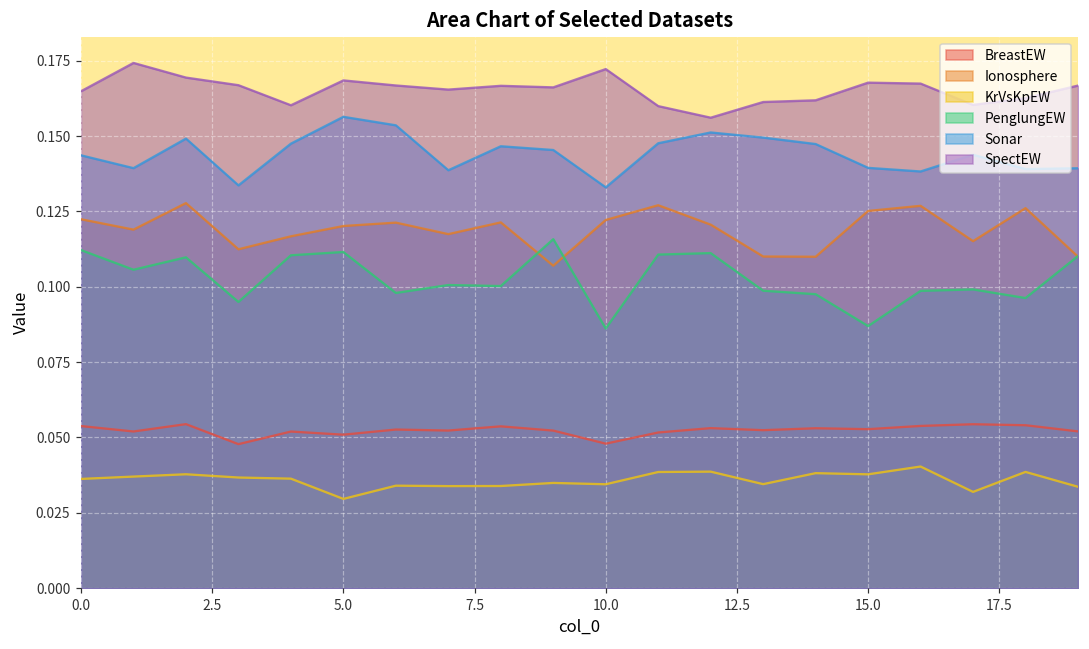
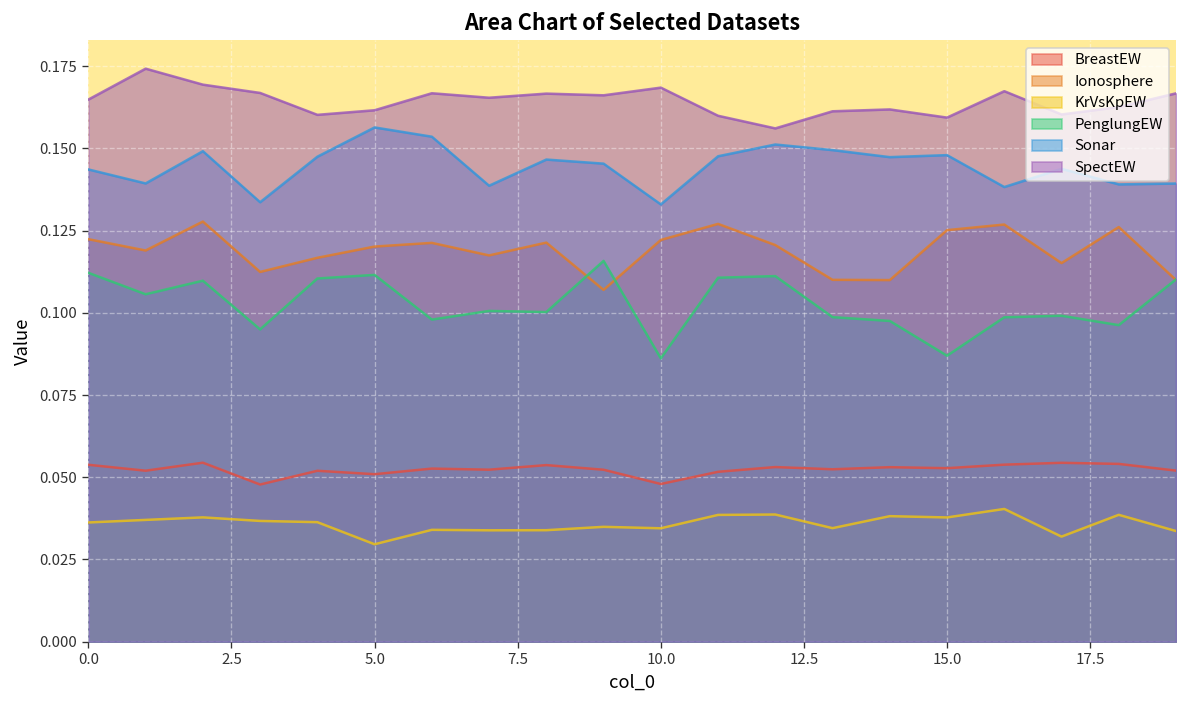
  {
    "PenglungEW": {
      "0.0": 0.112,
      "5.0": 0.112,
      "10.0": 0.086,
      "15.0": 0.087
    },
    "Sonar": {
      "0.0": 0.144,
      "5.0": 0.156,
      "10.0": 0.133,
-     "15.0": 0.139
+     "15.0": 0.148
    },
    "SpectEW": {
      "0.0": 0.165,
-     "5.0": 0.168,
-     "10.0": 0.172,
-     "15.0": 0.168
+     "5.0": 0.162,
+     "10.0": 0.168,
+     "15.0": 0.159
    }
  }
